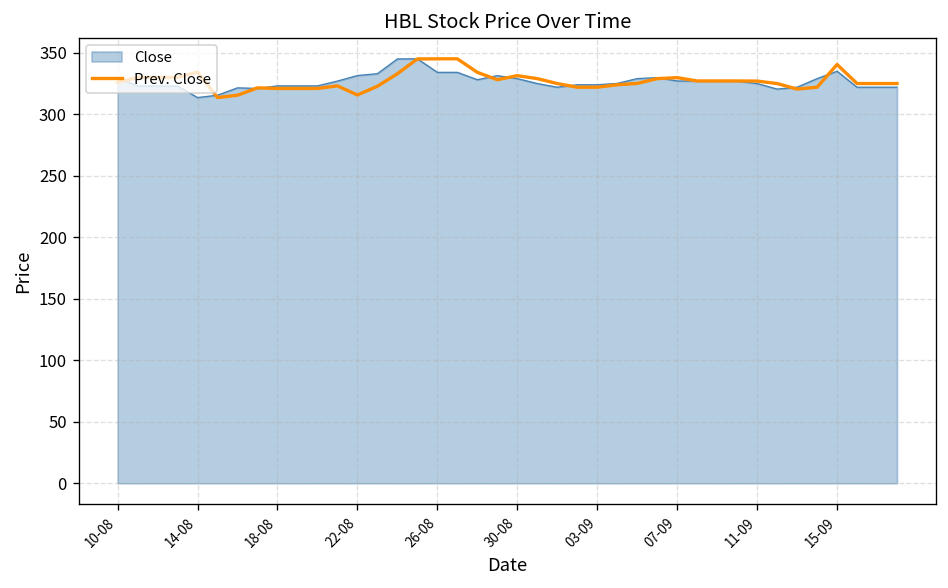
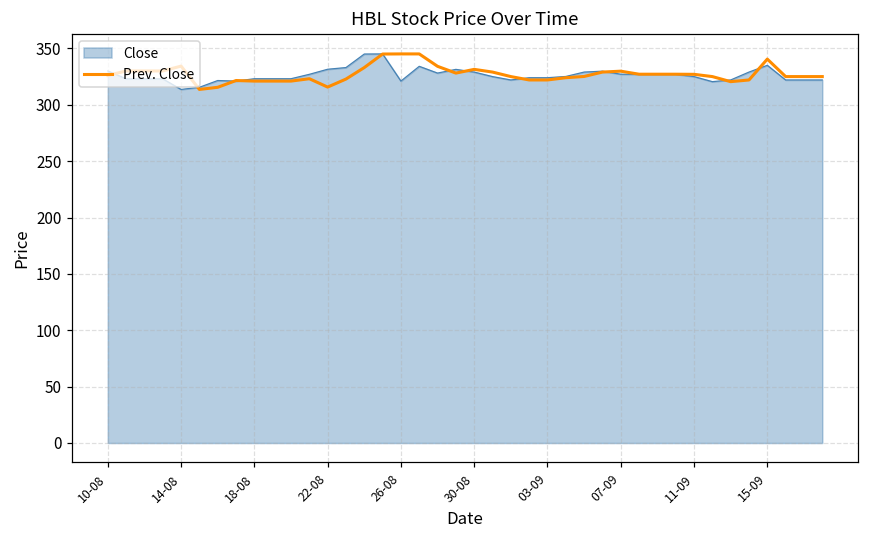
  {
    "Close": {
      "14-08": 314,
      "22-08": 332,
-     "26-08": 334,
+     "26-08": 321,
      "07-09": 327,
      "15-09": 335
    },
    "Prev. Close": {
      "22-08": 316,
      "26-08": 345,
      "07-09": 330,
      "15-09": 341
    }
  }
